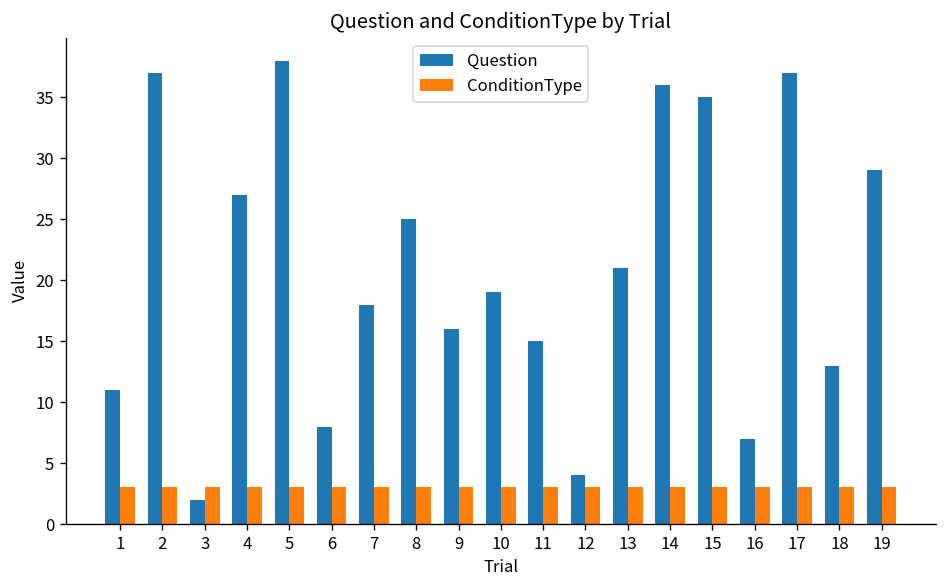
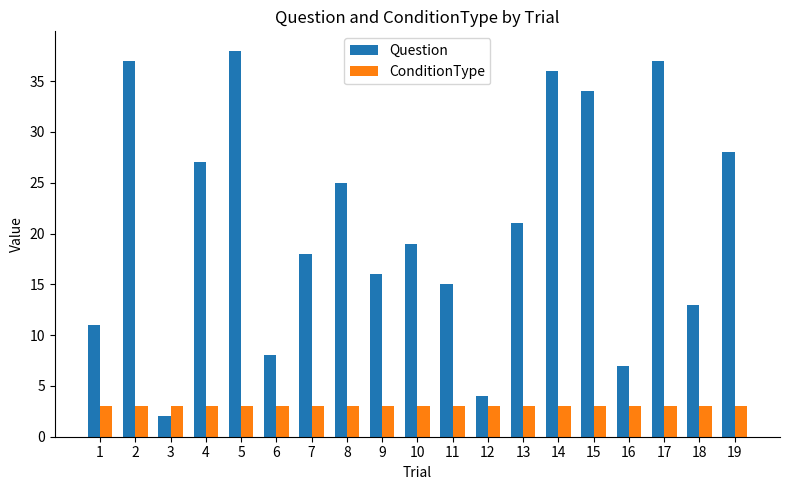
  {
    "Question": {
      "1": 11,
      "2": 37,
      "3": 2,
      "4": 27,
      "5": 38,
      "6": 8,
      "7": 18,
      "8": 25,
      "9": 16,
      "10": 19,
      "11": 15,
      "12": 4,
      "13": 21,
      "14": 36,
-     "15": 35,
+     "15": 34,
      "16": 7,
      "17": 37,
      "18": 13,
-     "19": 29
+     "19": 28
    },
    "ConditionType": {
      "1": 3,
      "2": 3,
      "3": 3,
      "4": 3,
      "5": 3,
      "6": 3,
      "7": 3,
      "8": 3,
      "9": 3,
      "10": 3,
      "11": 3,
      "12": 3,
      "13": 3,
      "14": 3,
      "15": 3,
      "16": 3,
      "17": 3,
      "18": 3,
      "19": 3
    }
  }
